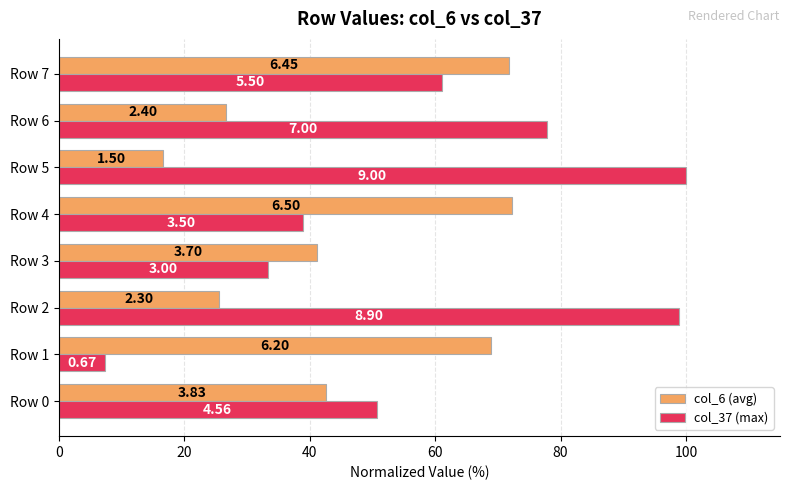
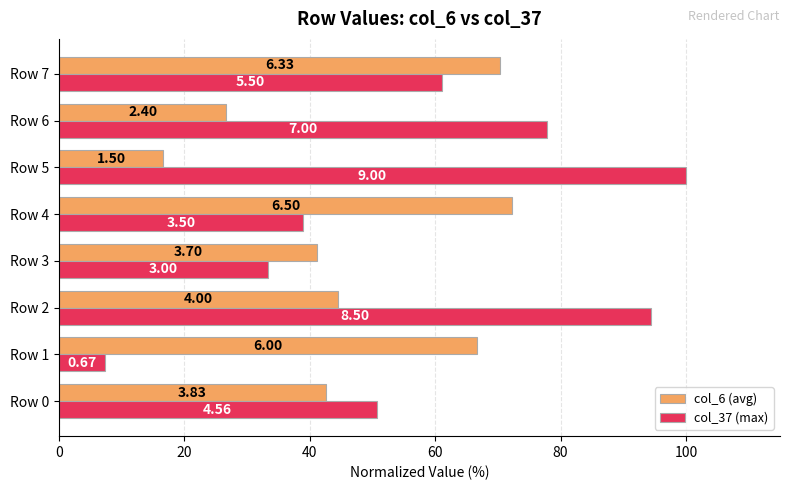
  {
    "col_6 (avg)": {
-     "Row 7": 6.45,
-     "Row 2": 2.30,
-     "Row 1": 6.20
+     "Row 7": 6.33,
+     "Row 2": 4.00,
+     "Row 1": 6.00
    },
    "col_37 (max)": {
-     "Row 2": 8.90
+     "Row 2": 8.50
    }
  }
